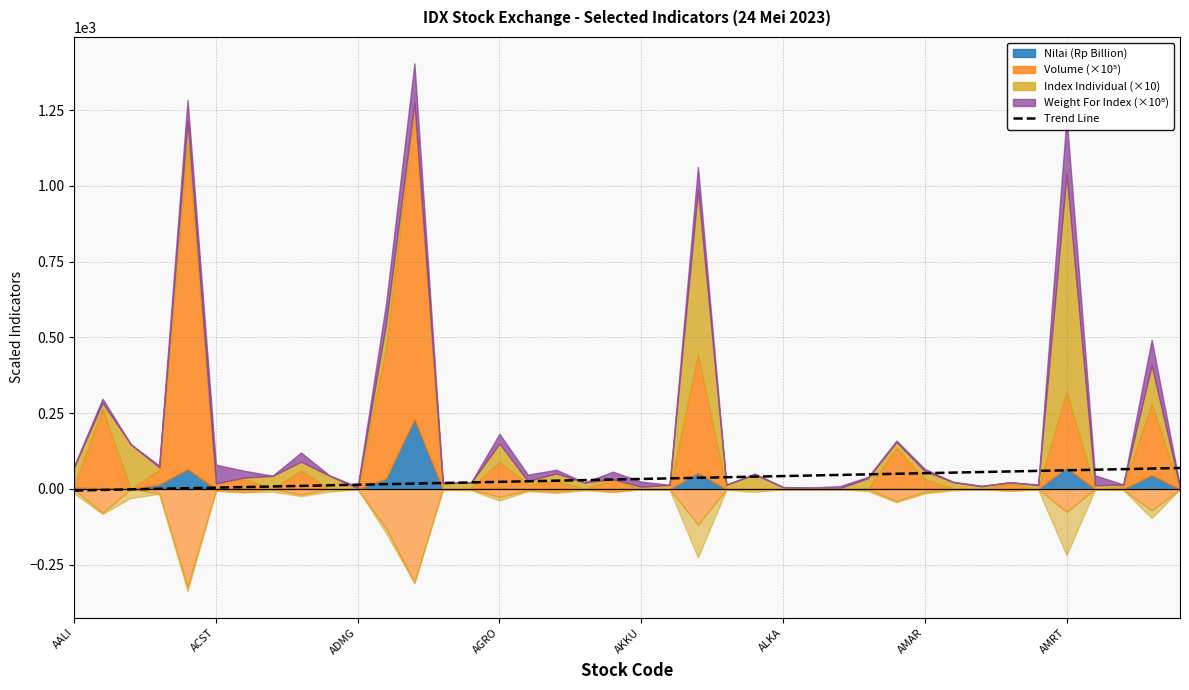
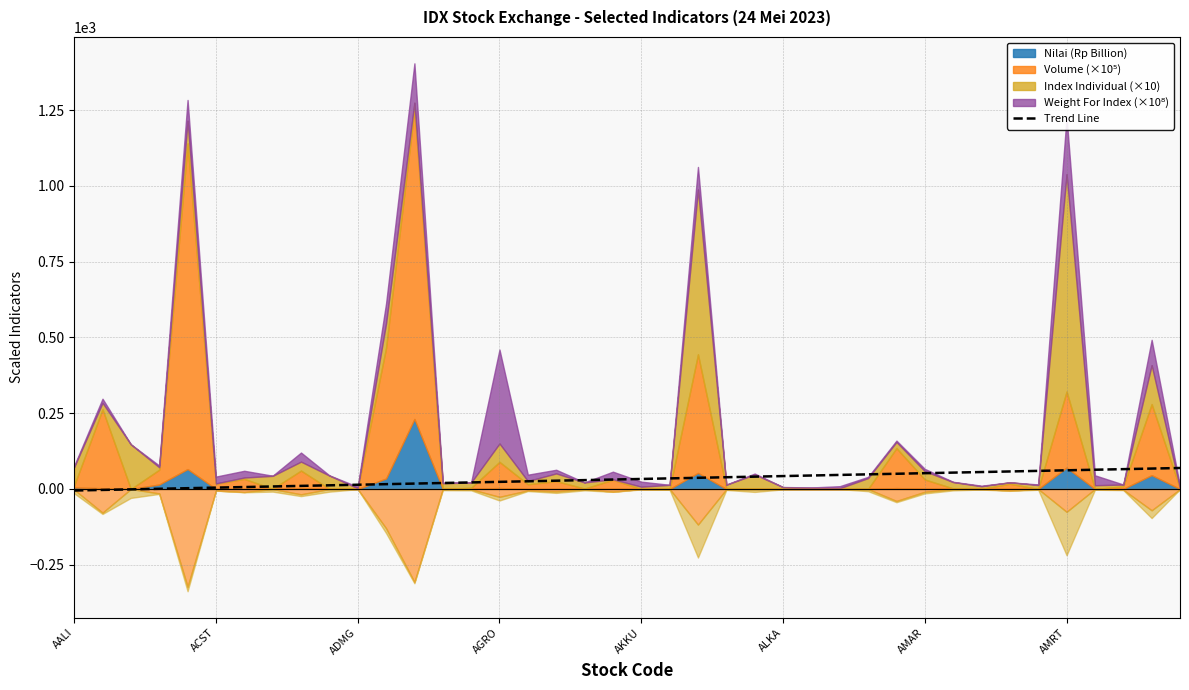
  {
    "Trend Line": {
      "AGRO": 20,
      "AKKU": 30,
      "ALKA": 40,
      "AMRT": 60
    },
    "Nilai (Rp Billion)": {
      "AMRT": 70
    },
    "Weight For Index (×10⁸)": {
-     "ACST": 60,
-     "AGRO": 30,
+     "ACST": 20,
+     "AGRO": 310,
      "AKKU": 20
    }
  }
